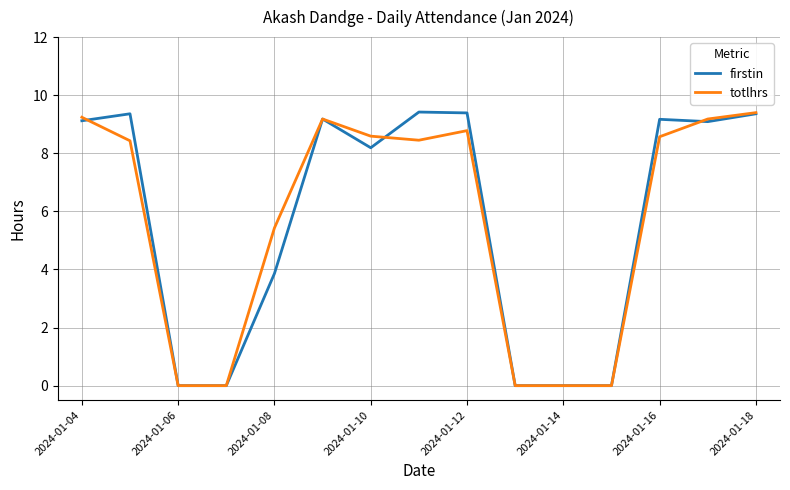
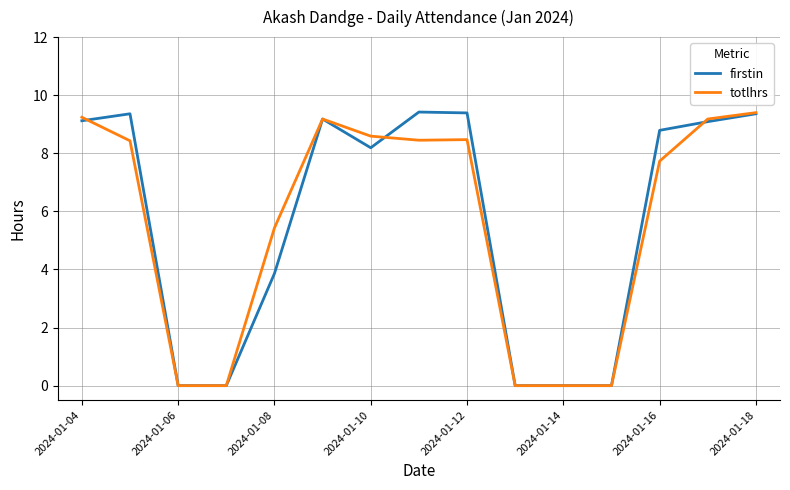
  {
    "firstin": {
      "2024-01-04": 9.1,
      "2024-01-08": 3.9,
      "2024-01-10": 8.2,
      "2024-01-12": 9.4,
-     "2024-01-16": 9.2
+     "2024-01-16": 8.8
    },
    "totlhrs": {
      "2024-01-04": 9.2,
      "2024-01-08": 5.4,
      "2024-01-10": 8.6,
-     "2024-01-12": 8.8,
-     "2024-01-16": 8.6
+     "2024-01-12": 8.5,
+     "2024-01-16": 7.7
    }
  }
